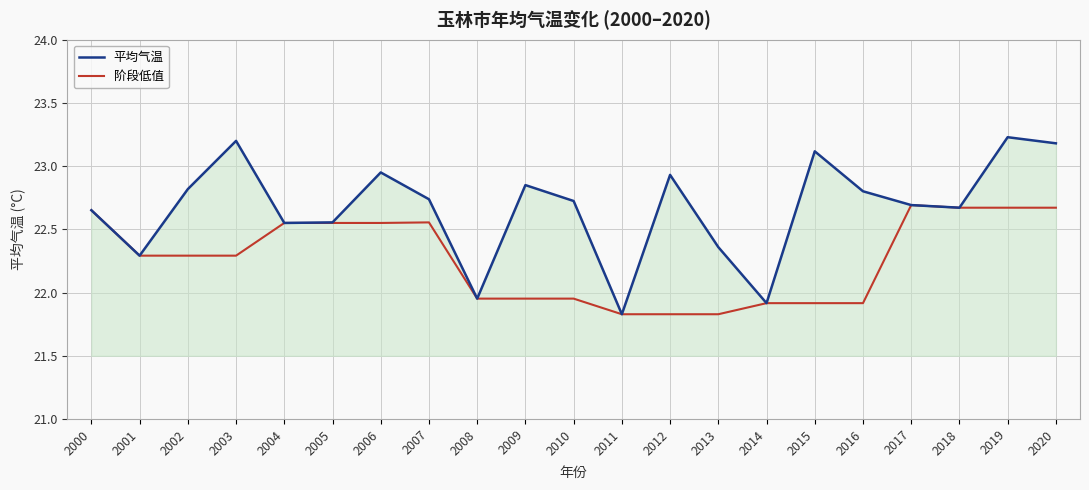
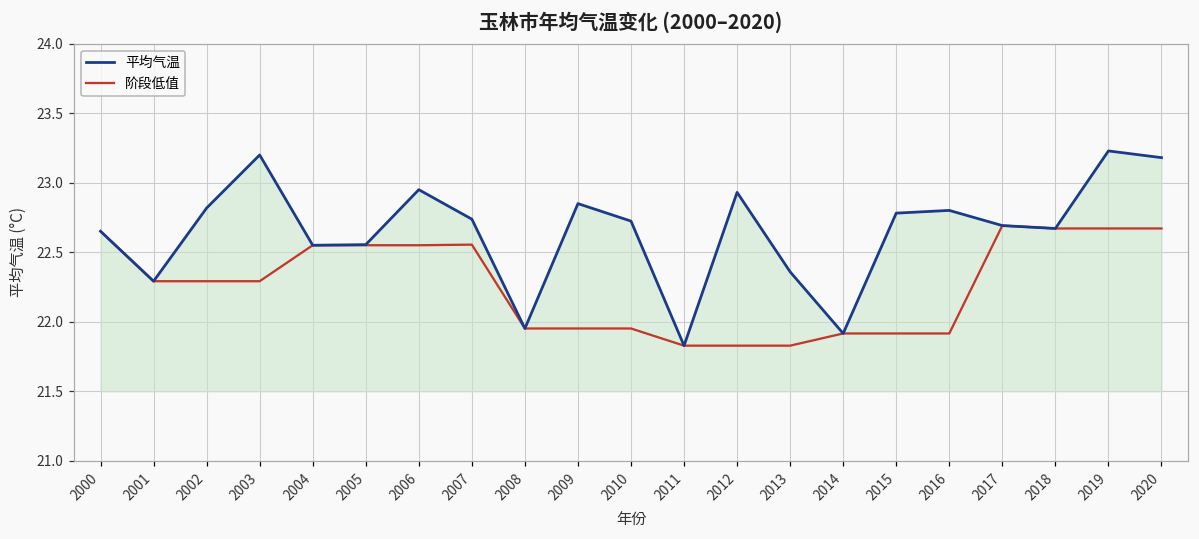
  {
    "平均气温": {
      "2002": 22.82,
      "2003": 23.20,
      "2006": 22.95,
      "2007": 22.74,
      "2009": 22.85,
      "2010": 22.72,
      "2012": 22.93,
      "2013": 22.36,
-     "2015": 23.12,
+     "2015": 22.78,
      "2016": 22.80,
      "2019": 23.23,
      "2020": 23.18
    },
    "阶段低值": {
      "2002": 22.29,
      "2003": 22.29,
      "2006": 22.55,
      "2007": 22.55,
      "2009": 21.95,
      "2010": 21.95,
      "2012": 21.83,
      "2013": 21.83,
      "2015": 21.92,
      "2016": 21.92,
      "2019": 22.67,
      "2020": 22.67
    }
  }
